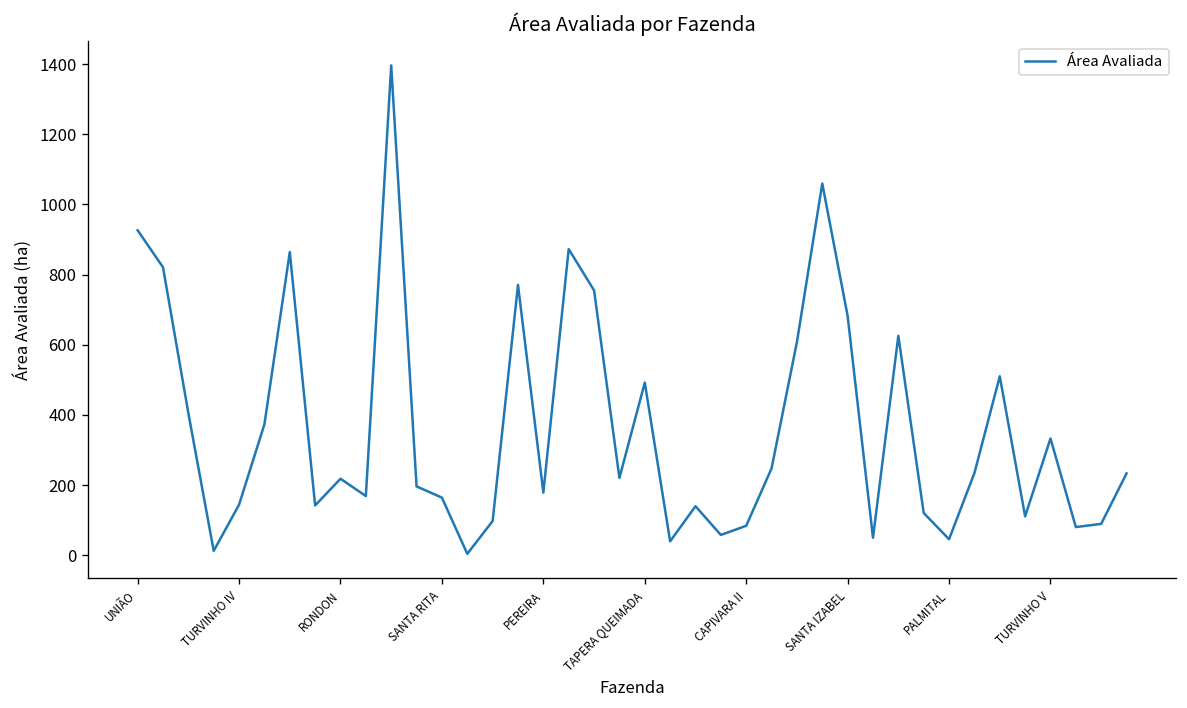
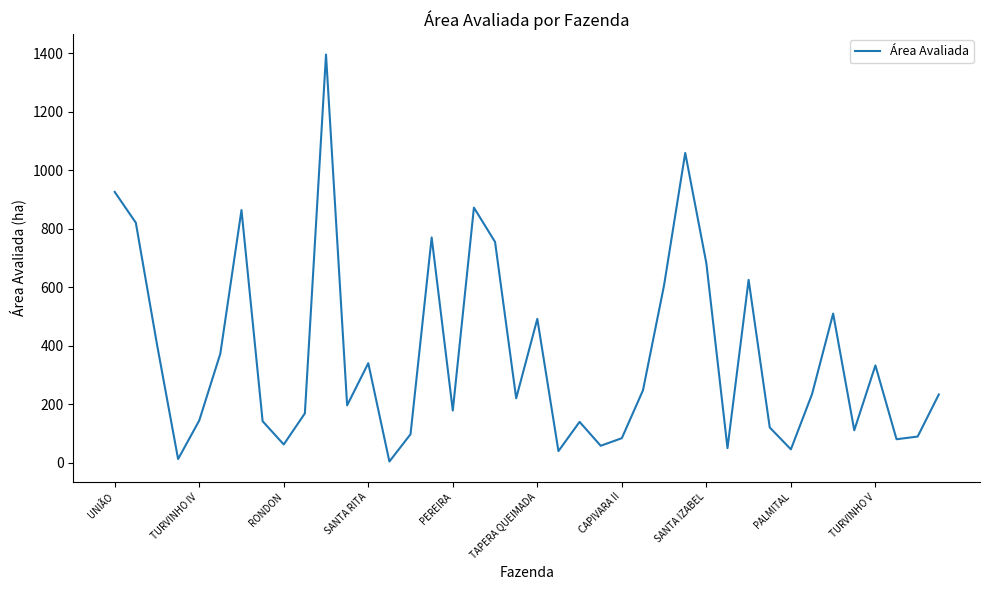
  {
    "UNIÃO": 930,
    "TURVINHO IV": 140,
-   "RONDON": 220,
-   "SANTA RITA": 160,
+   "RONDON": 60,
+   "SANTA RITA": 340,
    "PEREIRA": 180,
    "TAPERA QUEIMADA": 490,
    "CAPIVARA II": 80,
    "SANTA IZABEL": 680,
    "PALMITAL": 50,
    "TURVINHO V": 330
  }
